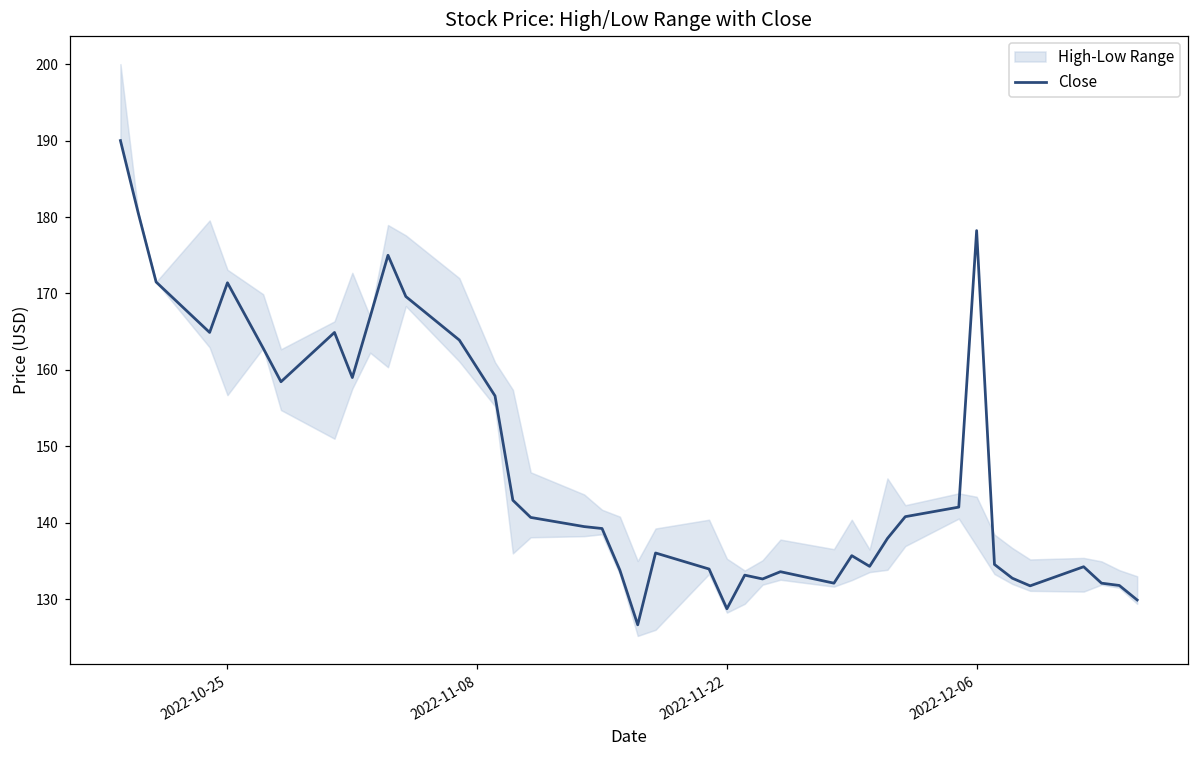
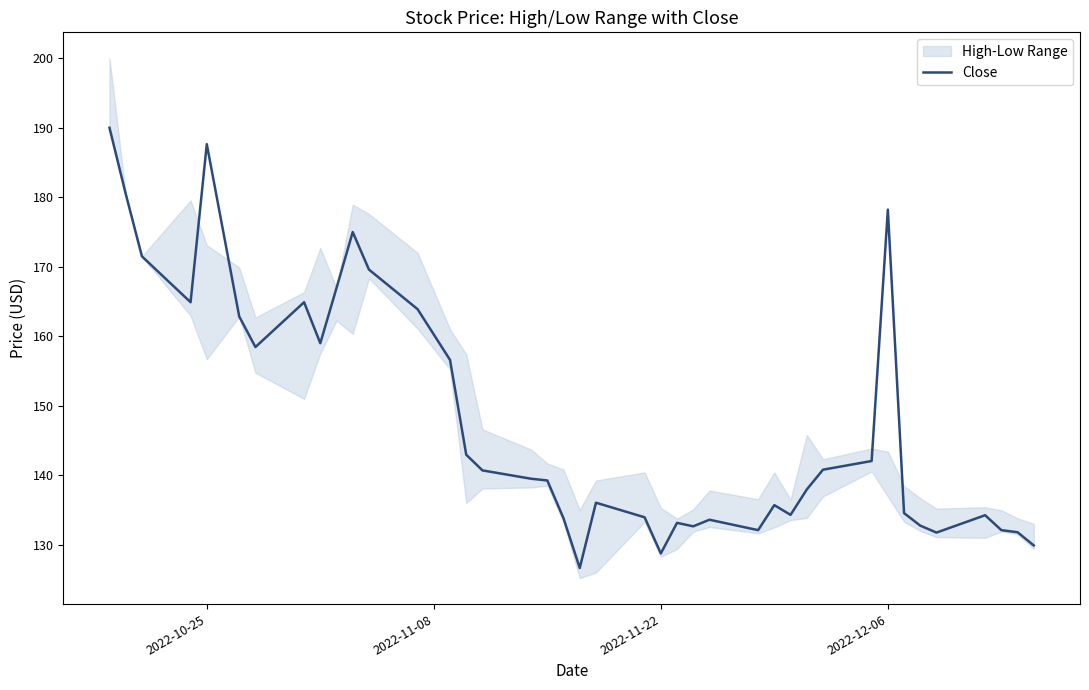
  {
    "Close": {
-     "2022-10-25": 171,
+     "2022-10-25": 188,
      "2022-11-22": 129,
      "2022-12-06": 178
    }
  }
